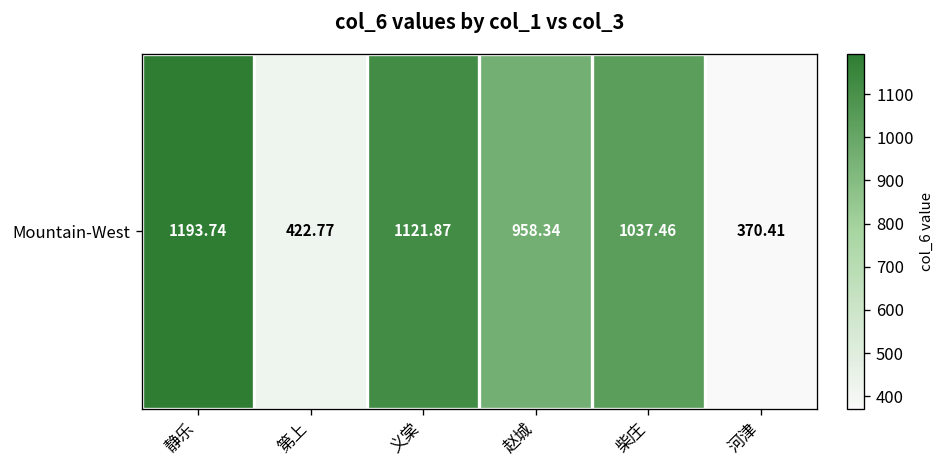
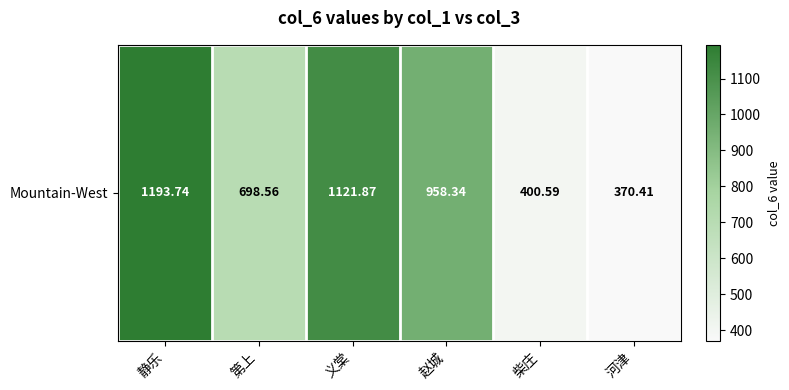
  {
    "Mountain-West": {
      "静乐": 1193.74,
-     "第上": 422.77,
+     "第上": 698.56,
      "义棠": 1121.87,
      "赵城": 958.34,
-     "柴庄": 1037.46,
+     "柴庄": 400.59,
      "河津": 370.41
    }
  }
